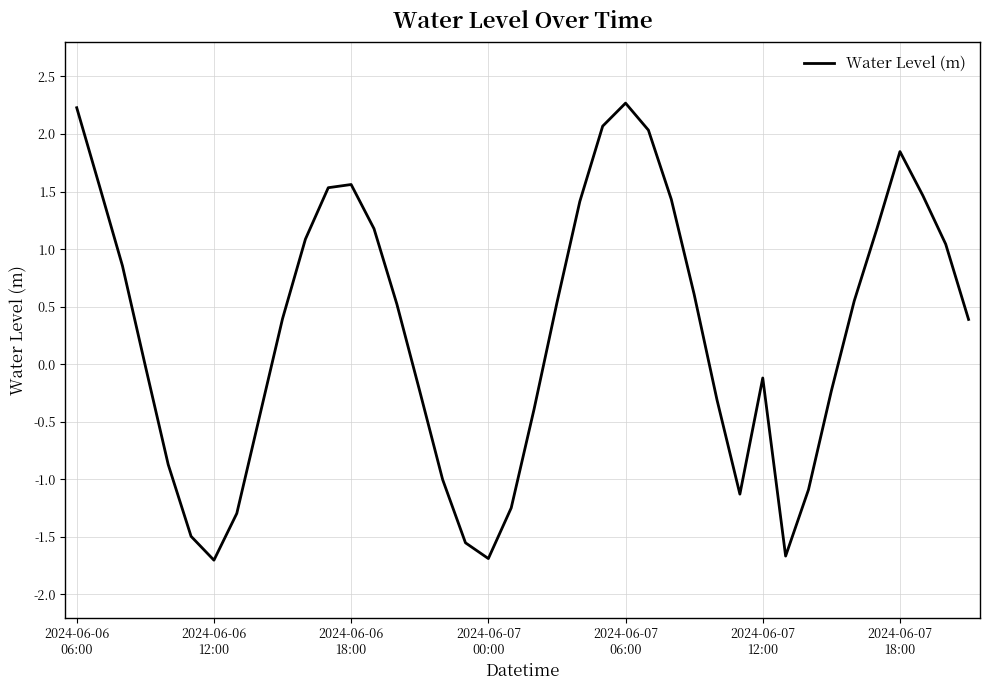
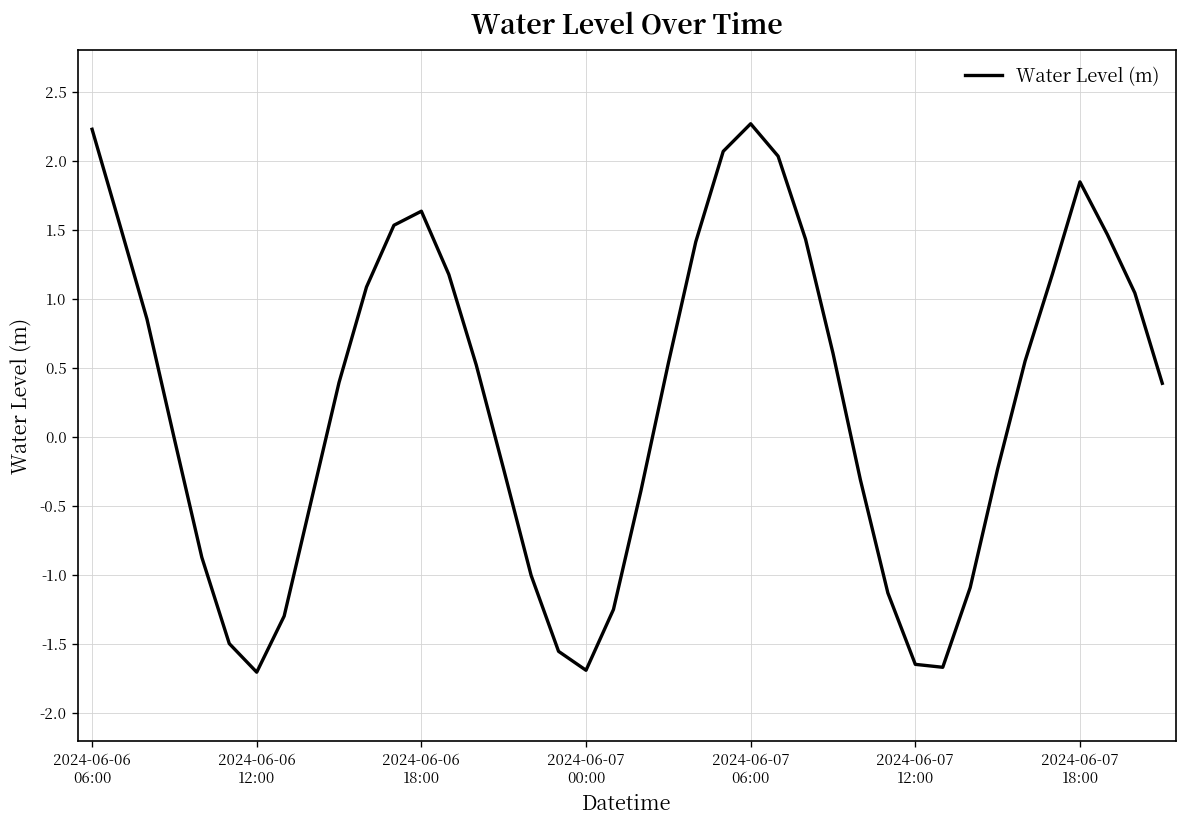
  {
    "2024-06-06 06:00": 2.23,
    "2024-06-06 12:00": -1.70,
-   "2024-06-06 18:00": 1.56,
+   "2024-06-06 18:00": 1.64,
    "2024-06-07 00:00": -1.69,
    "2024-06-07 06:00": 2.27,
-   "2024-06-07 12:00": -0.12,
+   "2024-06-07 12:00": -1.65,
    "2024-06-07 18:00": 1.85
  }
